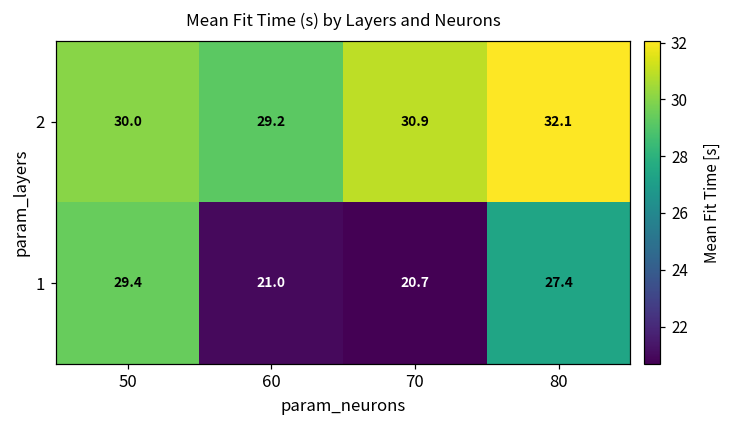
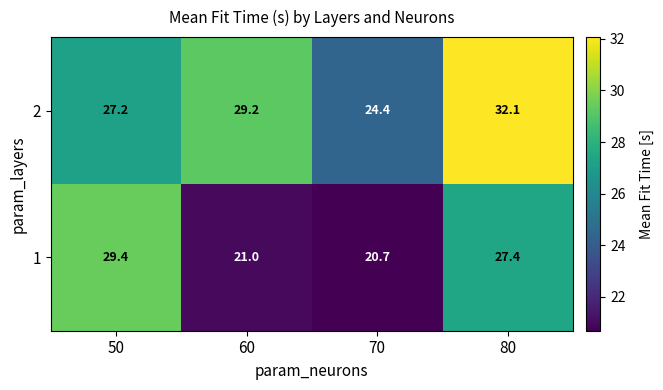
  {
    "2": {
-     "50": 30.0,
+     "50": 27.2,
      "60": 29.2,
-     "70": 30.9,
+     "70": 24.4,
      "80": 32.1
    },
    "1": {
      "50": 29.4,
      "60": 21.0,
      "70": 20.7,
      "80": 27.4
    }
  }
